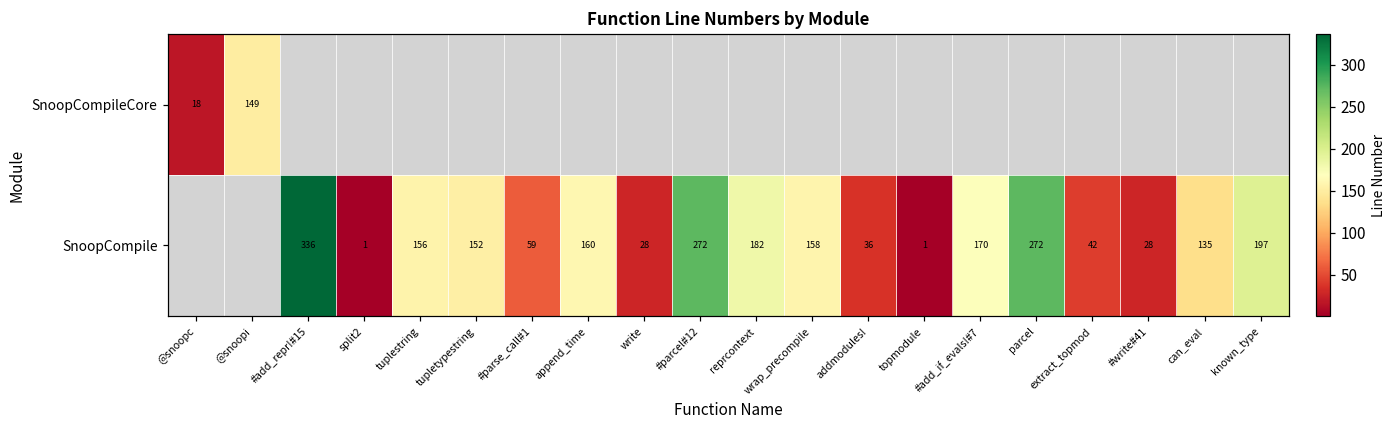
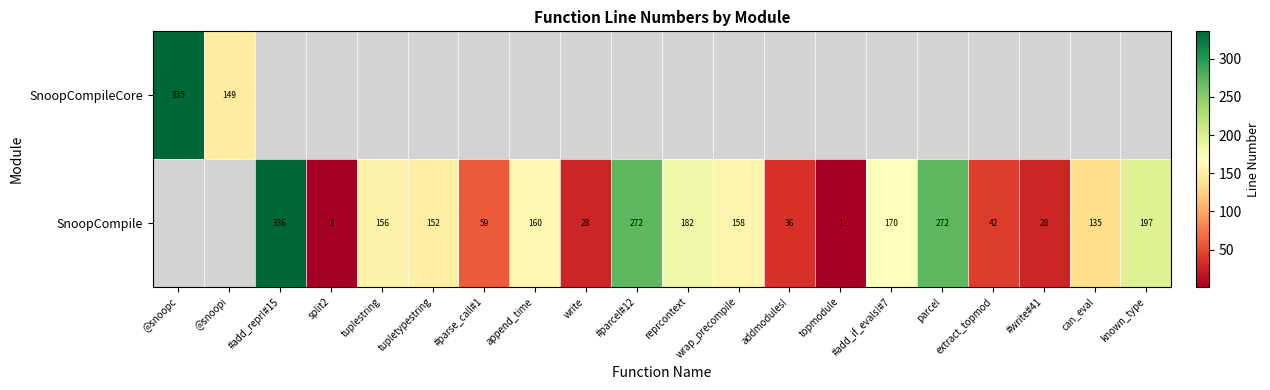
  {
    "SnoopCompileCore": {
-     "@snoopc": 18,
+     "@snoopc": 335,
      "@snoopi": 149
    },
    "SnoopCompile": {
      "#add_repr!#15": 336,
      "split2": 1,
      "tuplestring": 156,
      "tupletypestring": 152,
      "#parse_call#1": 59,
      "append_time": 160,
      "write": 28,
      "#parcel#12": 272,
      "reprcontext": 182,
      "wrap_precompile": 158,
      "addmodules!": 36,
      "topmodule": 1,
      "#add_if_evals!#7": 170,
      "parcel": 272,
      "extract_topmod": 42,
      "#write#41": 28,
      "can_eval": 135,
      "known_type": 197
    }
  }
